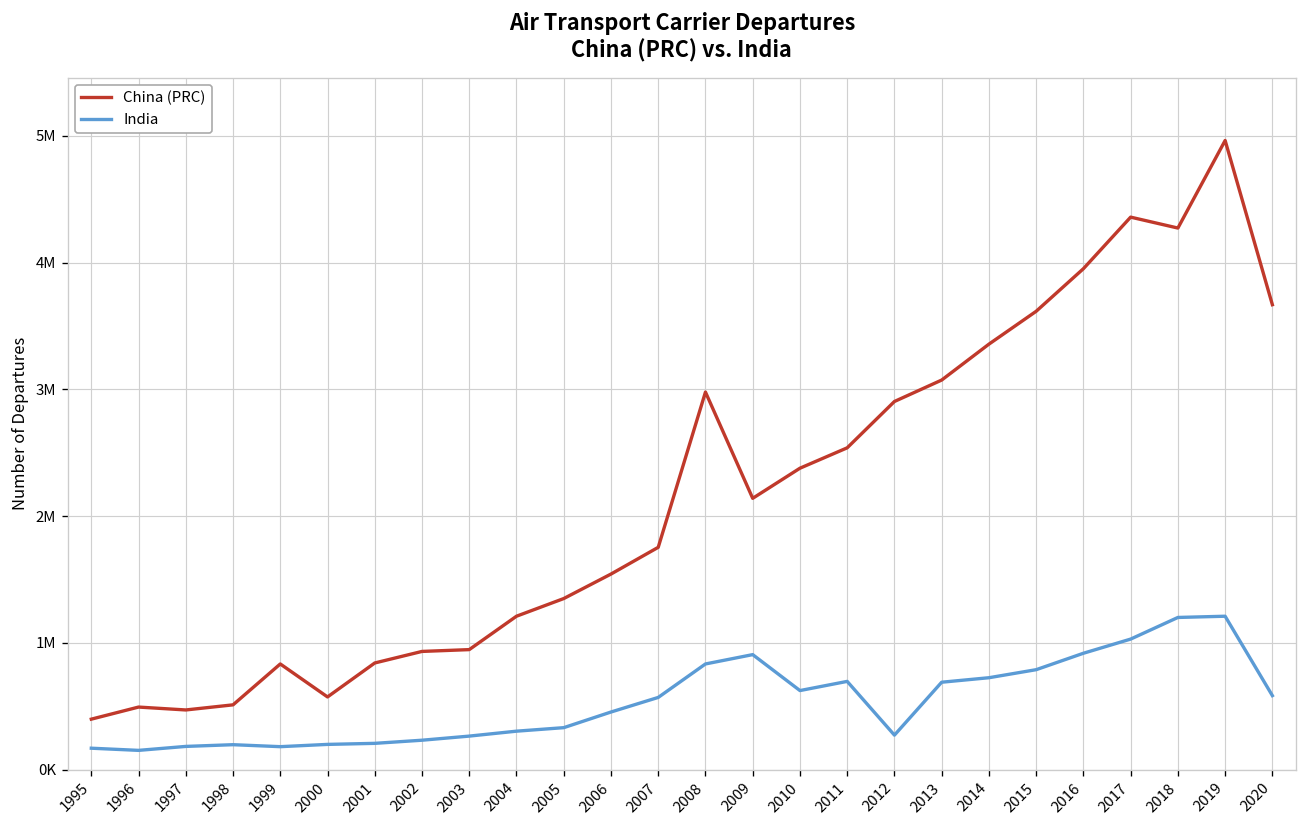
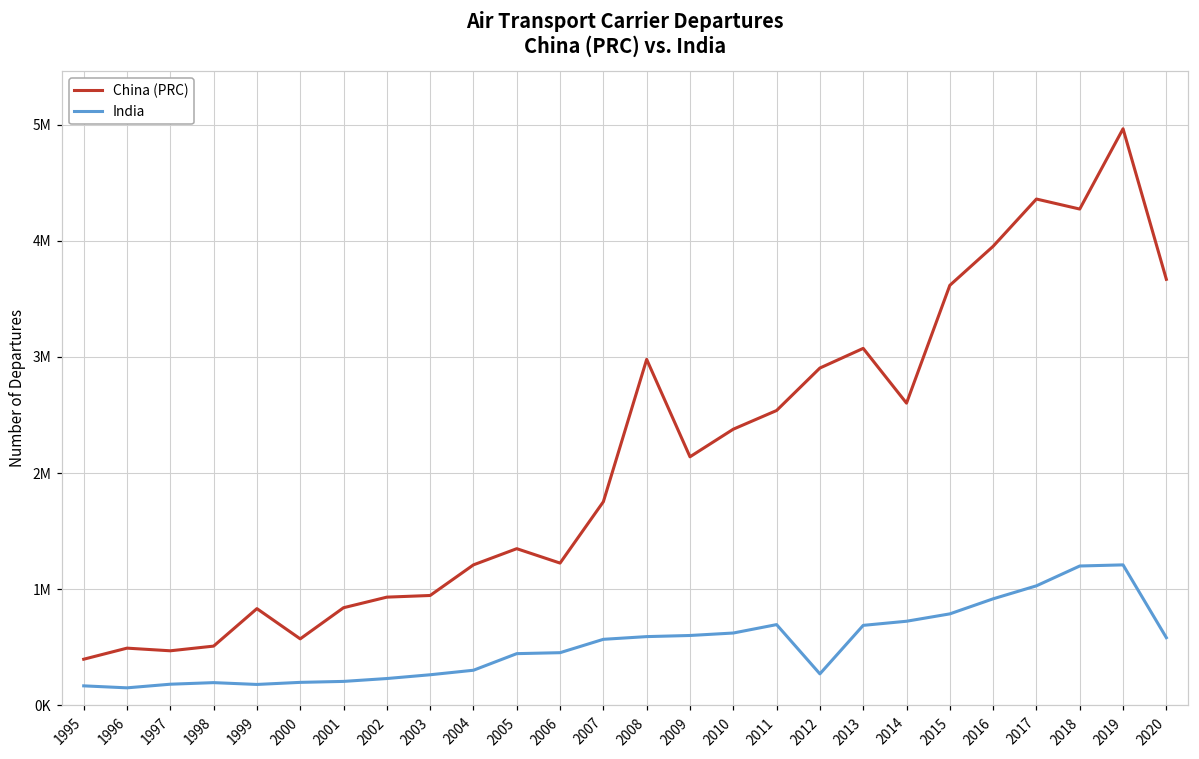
  {
    "China (PRC)": {
      "1995": 400000,
      "1996": 490000,
      "1997": 470000,
      "1998": 510000,
      "1999": 830000,
      "2000": 570000,
      "2001": 840000,
      "2002": 930000,
      "2003": 950000,
      "2004": 1210000,
      "2005": 1350000,
-     "2006": 1540000,
+     "2006": 1230000,
      "2007": 1750000,
      "2008": 2980000,
      "2009": 2140000,
      "2010": 2380000,
      "2011": 2540000,
      "2012": 2900000,
      "2013": 3070000,
-     "2014": 3360000,
+     "2014": 2600000,
      "2015": 3620000,
      "2016": 3950000,
      "2017": 4360000,
      "2018": 4270000,
      "2019": 4960000,
      "2020": 3670000
    },
    "India": {
      "1995": 170000,
      "1996": 150000,
      "1997": 180000,
      "1998": 200000,
      "1999": 180000,
      "2000": 200000,
      "2001": 210000,
      "2002": 230000,
      "2003": 260000,
      "2004": 300000,
-     "2005": 330000,
+     "2005": 450000,
      "2006": 450000,
      "2007": 570000,
-     "2008": 830000,
-     "2009": 910000,
+     "2008": 590000,
+     "2009": 600000,
      "2010": 620000,
      "2011": 700000,
      "2012": 270000,
      "2013": 690000,
      "2014": 720000,
      "2015": 790000,
      "2016": 920000,
      "2017": 1030000,
      "2018": 1200000,
      "2019": 1210000,
      "2020": 580000
    }
  }
